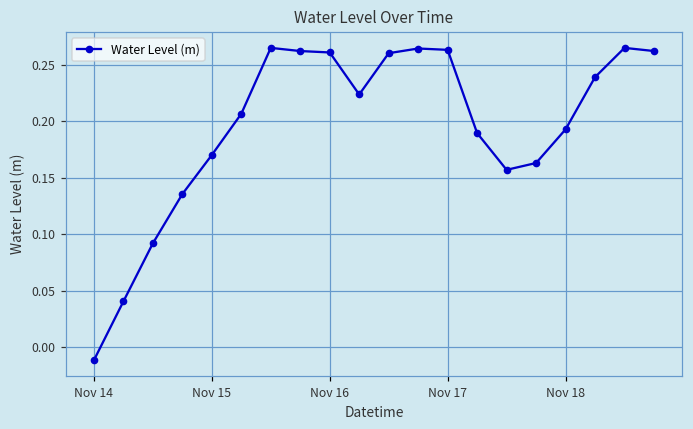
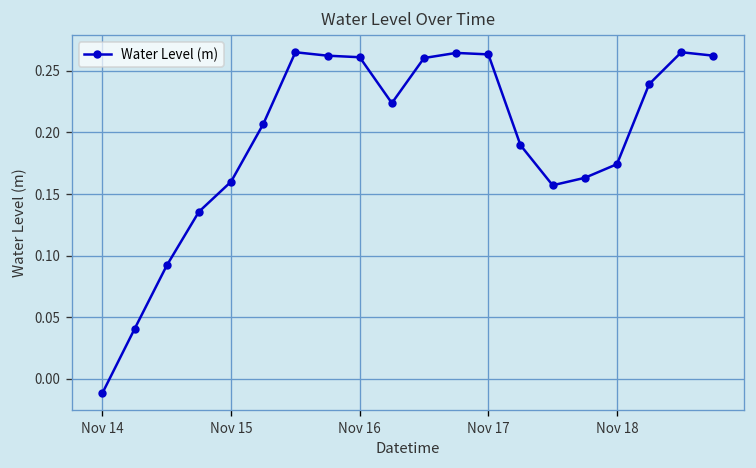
  {
    "Nov 14": -0.011,
-   "Nov 15": 0.170,
+   "Nov 15": 0.160,
    "Nov 16": 0.261,
    "Nov 17": 0.263,
-   "Nov 18": 0.193
+   "Nov 18": 0.174
  }
